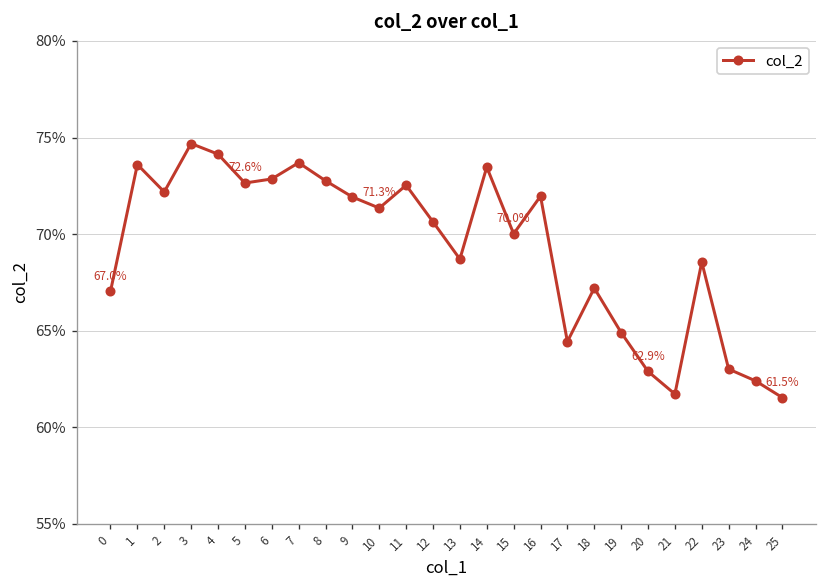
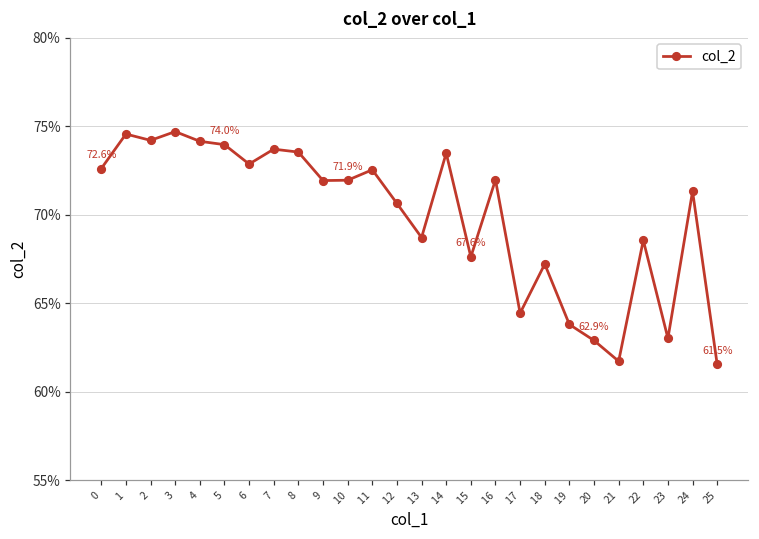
  {
-   "0": "67.0%",
-   "1": "73.6%",
-   "2": "72.2%",
-   "5": "72.6%",
-   "8": "72.8%",
-   "10": "71.3%",
-   "15": "70.0%",
-   "19": "64.9%",
+   "0": "72.6%",
+   "1": "74.6%",
+   "2": "74.2%",
+   "5": "74.0%",
+   "8": "73.5%",
+   "10": "71.9%",
+   "15": "67.6%",
+   "19": "63.8%",
    "20": "62.9%",
-   "24": "62.4%",
+   "24": "71.3%",
    "25": "61.5%"
  }
